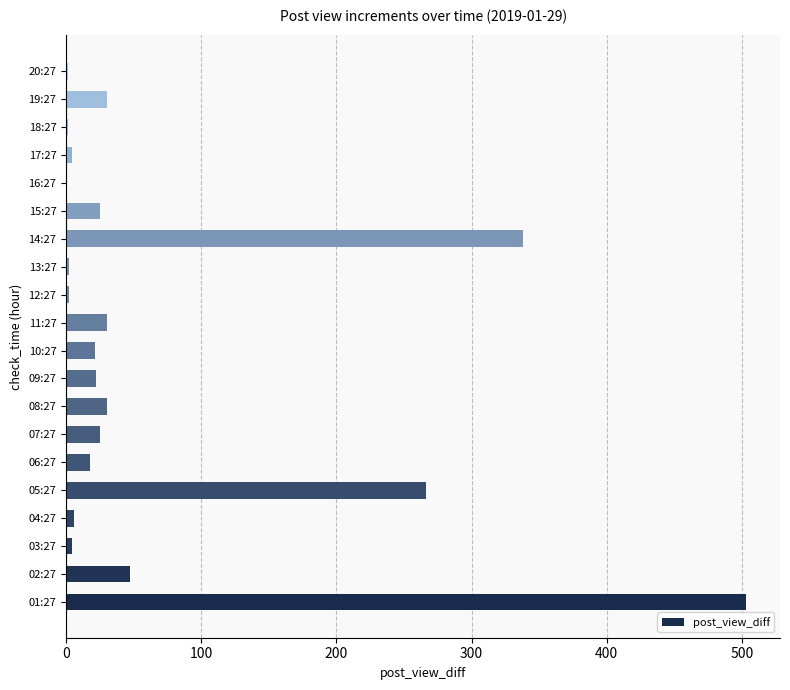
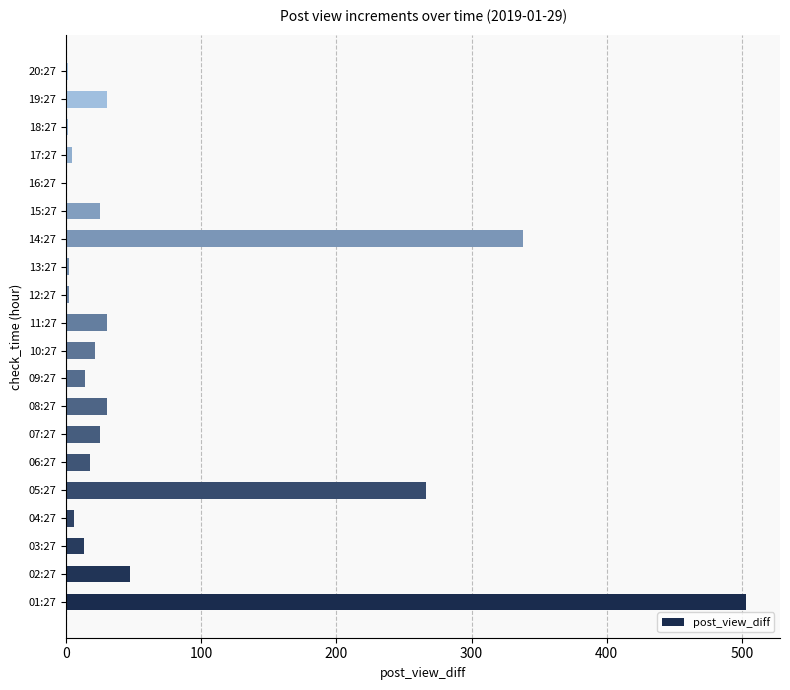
  {
    "19:27": 30,
    "17:27": 4,
    "16:27": 0,
    "15:27": 25,
    "14:27": 338,
    "13:27": 2,
    "12:27": 2,
    "11:27": 30,
    "10:27": 21,
-   "09:27": 22,
+   "09:27": 14,
    "08:27": 30,
    "07:27": 25,
    "06:27": 18,
    "05:27": 266,
    "04:27": 6,
-   "03:27": 4,
+   "03:27": 13,
    "02:27": 47,
    "01:27": 503
  }
